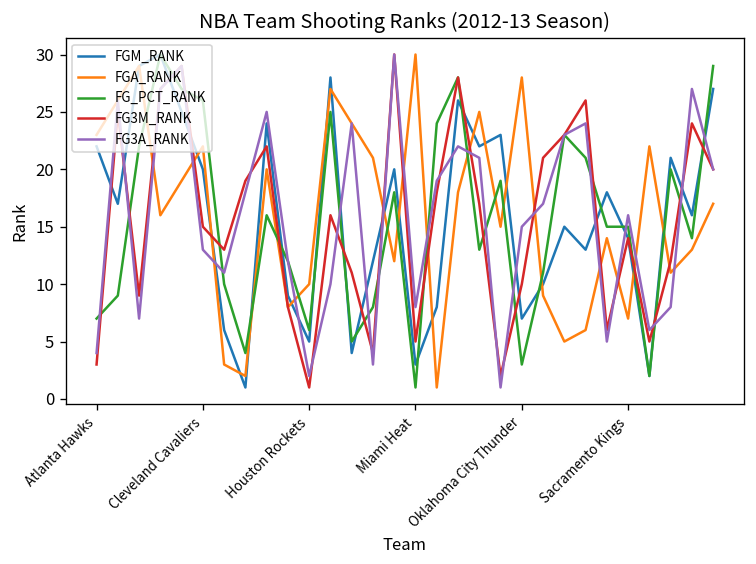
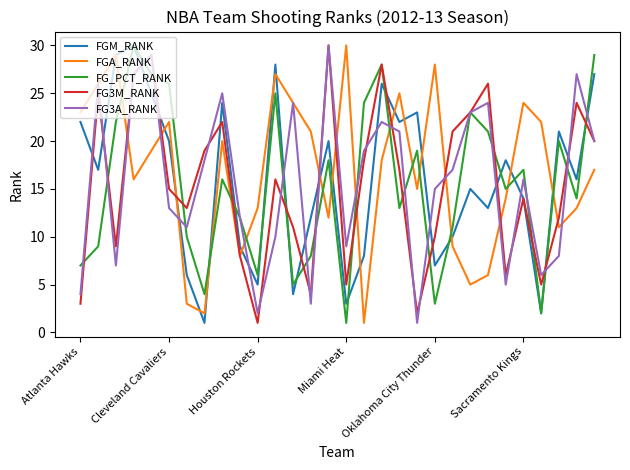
  {
    "FGM_RANK": {
      "Atlanta Hawks": 22,
      "Cleveland Cavaliers": 20,
      "Houston Rockets": 5,
      "Miami Heat": 3,
      "Oklahoma City Thunder": 7
    },
    "FGA_RANK": {
      "Cleveland Cavaliers": 22,
-     "Houston Rockets": 10,
+     "Houston Rockets": 13,
      "Miami Heat": 30,
      "Oklahoma City Thunder": 28,
-     "Sacramento Kings": 7
+     "Sacramento Kings": 24
    },
    "FG_PCT_RANK": {
      "Atlanta Hawks": 7,
      "Houston Rockets": 6,
      "Miami Heat": 1,
      "Oklahoma City Thunder": 3,
-     "Sacramento Kings": 15
+     "Sacramento Kings": 17
    },
    "FG3M_RANK": {
      "Atlanta Hawks": 3,
      "Cleveland Cavaliers": 15,
      "Houston Rockets": 1,
      "Miami Heat": 5,
      "Oklahoma City Thunder": 10
    },
    "FG3A_RANK": {
      "Atlanta Hawks": 4,
      "Cleveland Cavaliers": 13,
      "Houston Rockets": 2,
-     "Miami Heat": 8,
+     "Miami Heat": 9,
      "Oklahoma City Thunder": 15,
      "Sacramento Kings": 16
    }
  }
